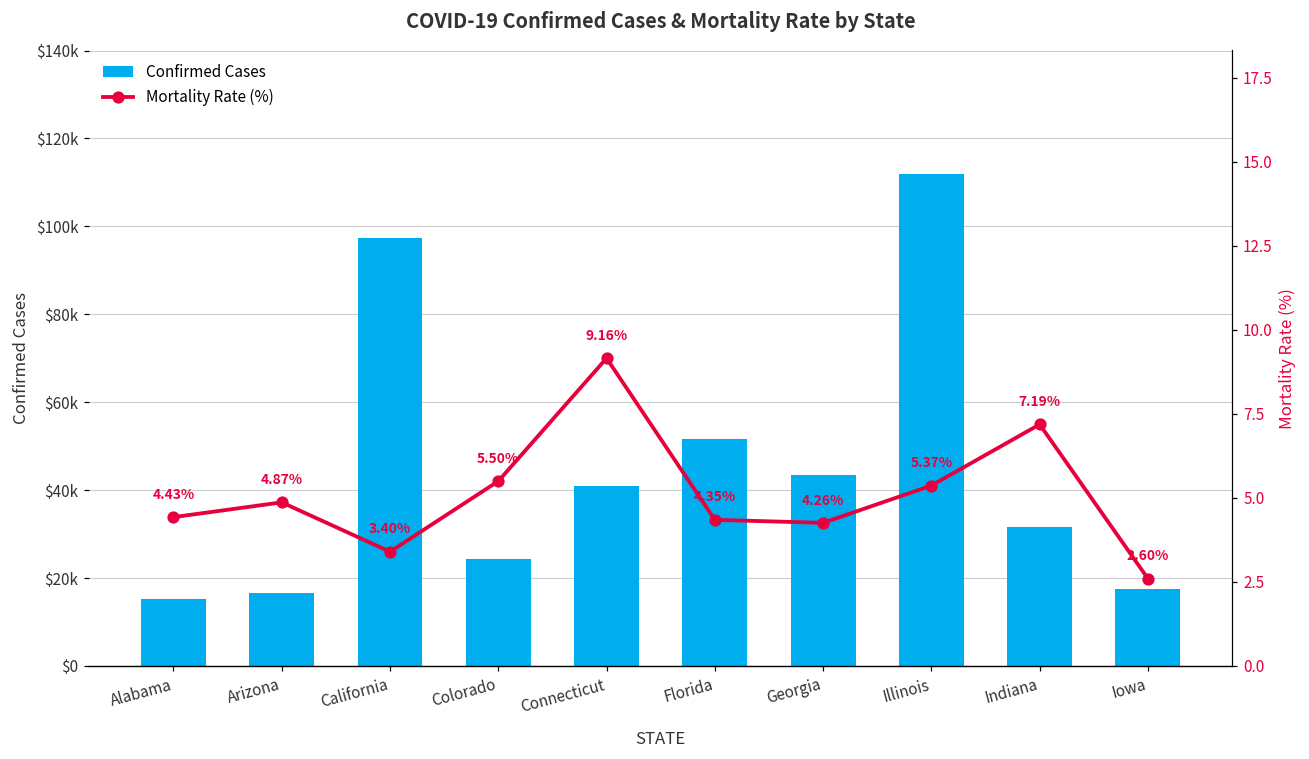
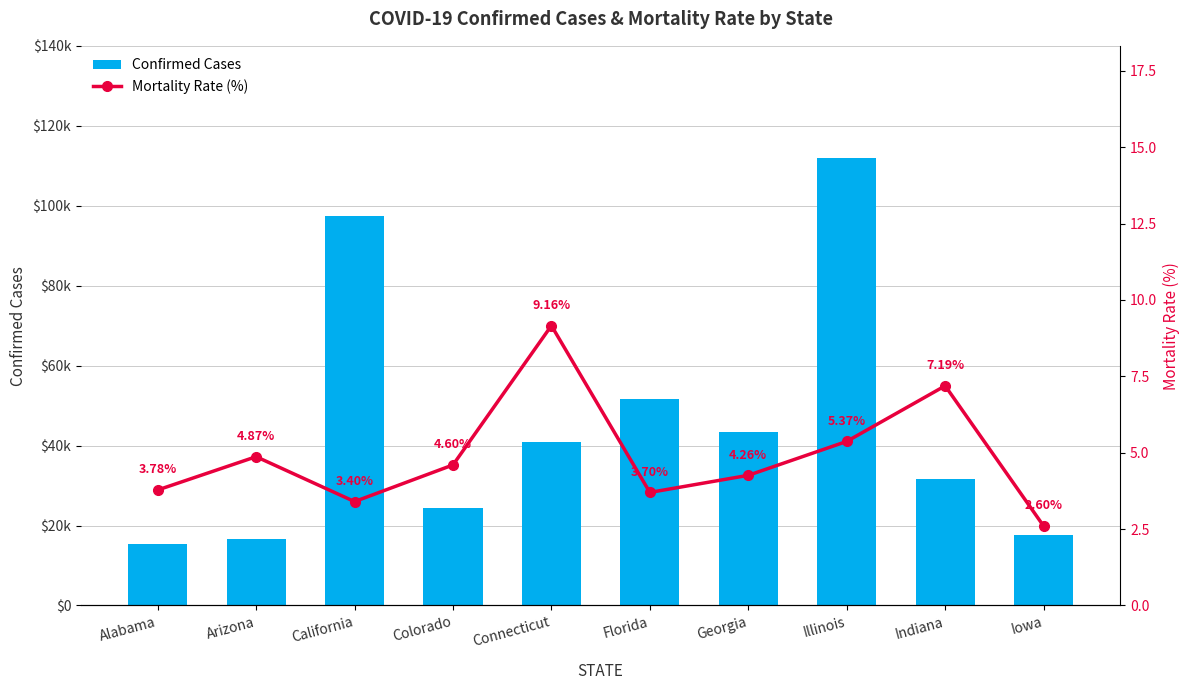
  {
    "Mortality Rate (%)": {
-     "Alabama": "4.43%",
+     "Alabama": "3.78%",
      "Arizona": "4.87%",
      "California": "3.40%",
-     "Colorado": "5.50%",
+     "Colorado": "4.60%",
      "Connecticut": "9.16%",
-     "Florida": "4.35%",
+     "Florida": "3.70%",
      "Georgia": "4.26%",
      "Illinois": "5.37%",
      "Indiana": "7.19%",
      "Iowa": "2.60%"
    }
  }
